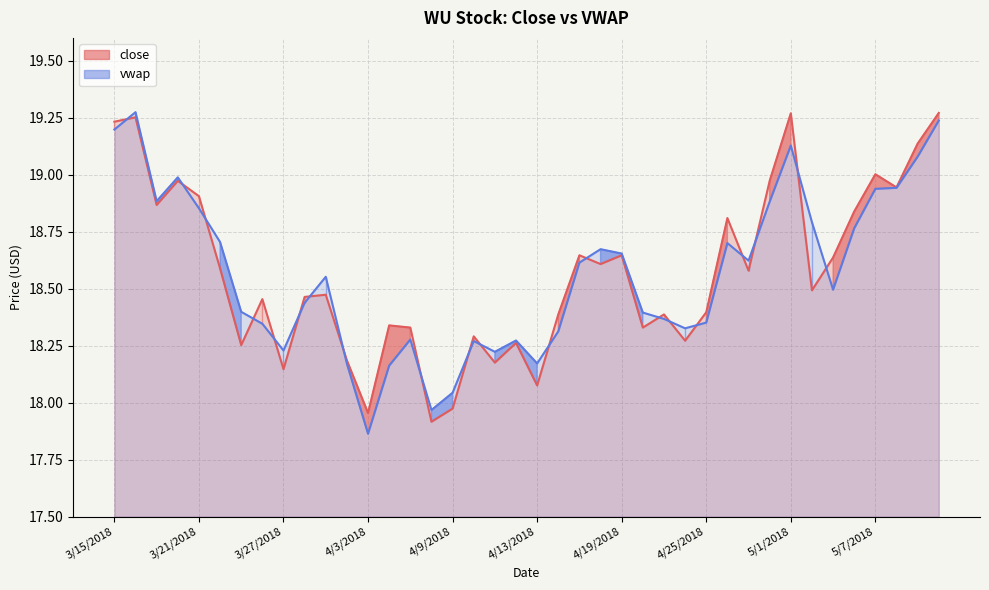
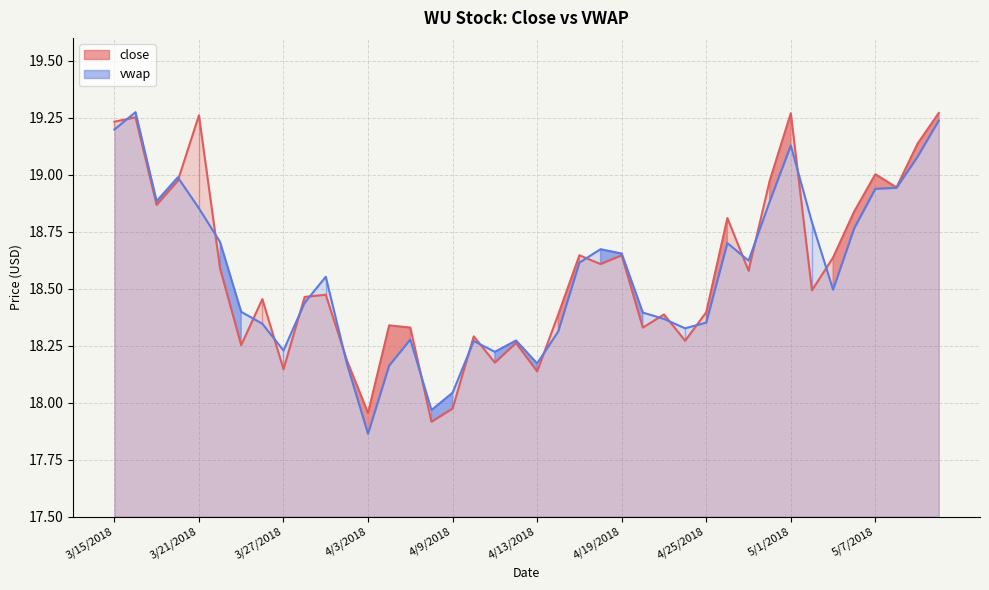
  {
    "close": {
      "3/15/2018": 19.23,
-     "3/21/2018": 18.91,
+     "3/21/2018": 19.26,
      "3/27/2018": 18.15,
      "4/3/2018": 17.95,
      "4/9/2018": 17.97,
-     "4/13/2018": 18.08,
+     "4/13/2018": 18.14,
      "4/25/2018": 18.40,
      "5/1/2018": 19.27,
      "5/7/2018": 19.00
    },
    "vwap": {
      "3/15/2018": 19.20,
      "3/21/2018": 18.85,
      "3/27/2018": 18.23,
      "4/3/2018": 17.86,
      "4/9/2018": 18.04,
      "4/13/2018": 18.17,
      "4/25/2018": 18.35,
      "5/1/2018": 19.13,
      "5/7/2018": 18.94
    }
  }
